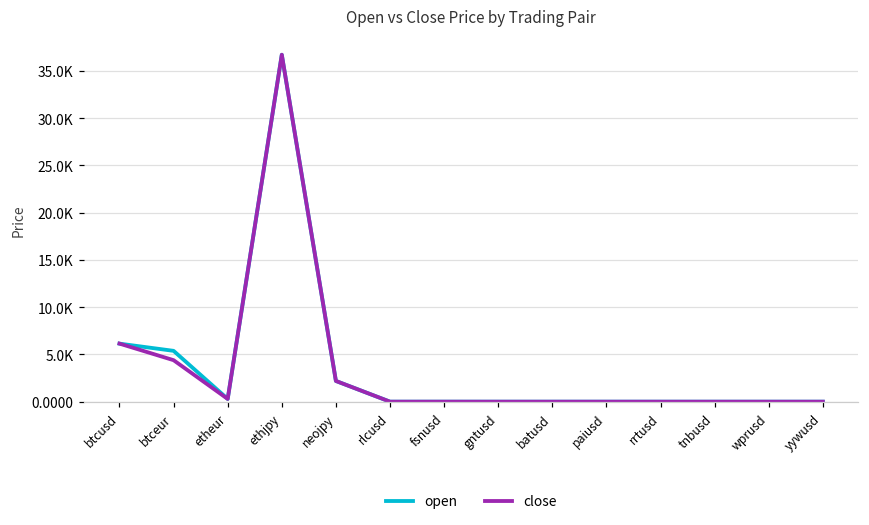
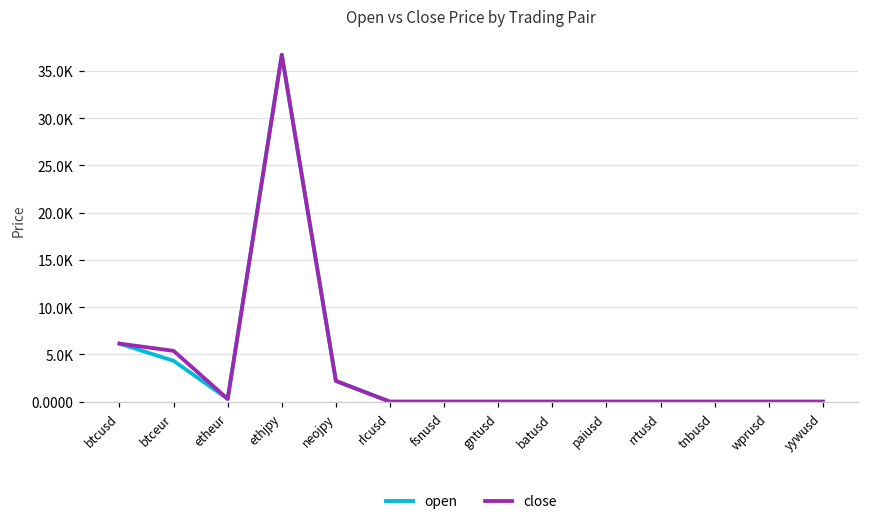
  {
    "open": {
-     "btceur": 5000
+     "btceur": 4000
    },
    "close": {
-     "btceur": 4000
+     "btceur": 5000
    }
  }
